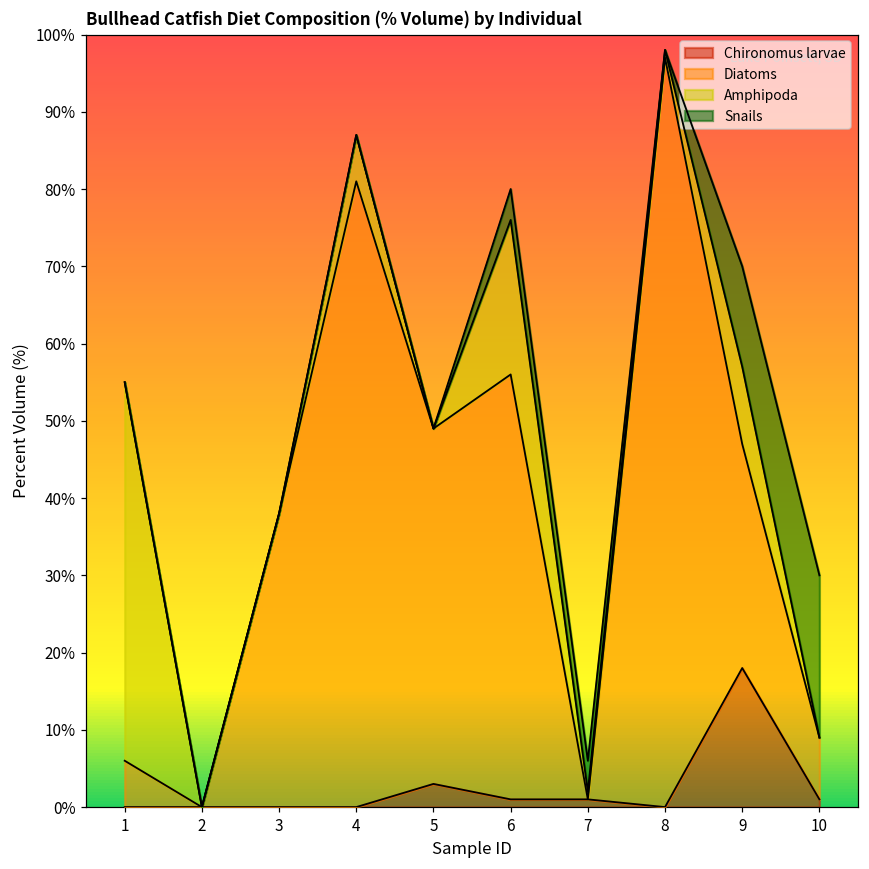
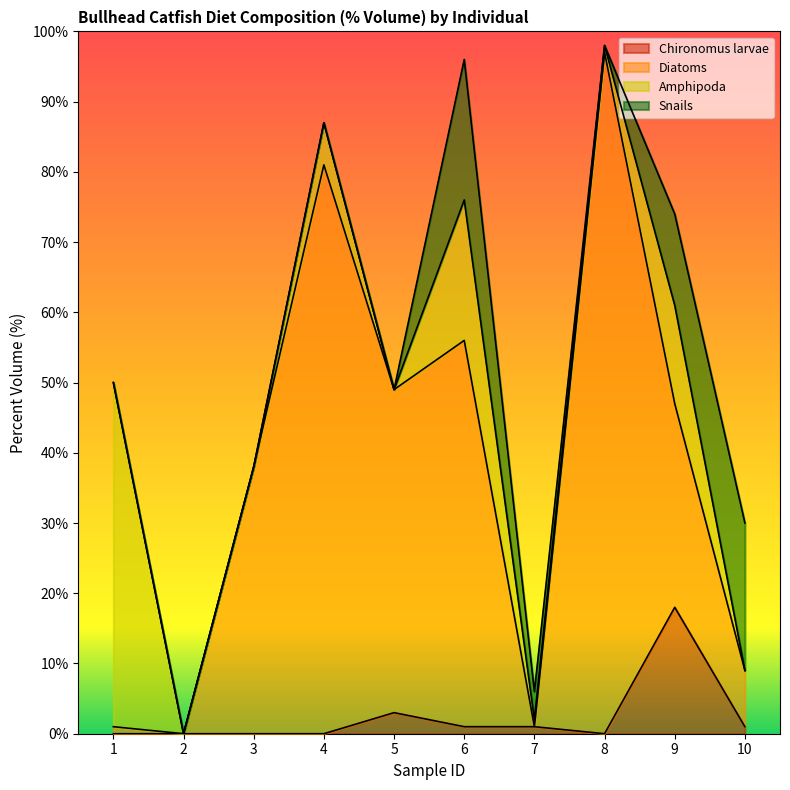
  {
    "Chironomus larvae": {
      "1": "0%",
      "3": "0%",
      "4": "0%",
      "5": "3%",
      "6": "1%",
      "8": "0%",
      "9": "18%",
      "10": "1%"
    },
    "Diatoms": {
-     "1": "6%",
+     "1": "1%",
      "4": "81%",
      "6": "55%",
      "8": "97%",
      "9": "29%"
    },
    "Amphipoda": {
      "6": "20%",
      "7": "1%",
-     "9": "10%"
+     "9": "14%"
    },
    "Snails": {
-     "6": "4%",
+     "6": "20%",
      "7": "4%",
      "9": "13%",
      "10": "21%"
    }
  }
